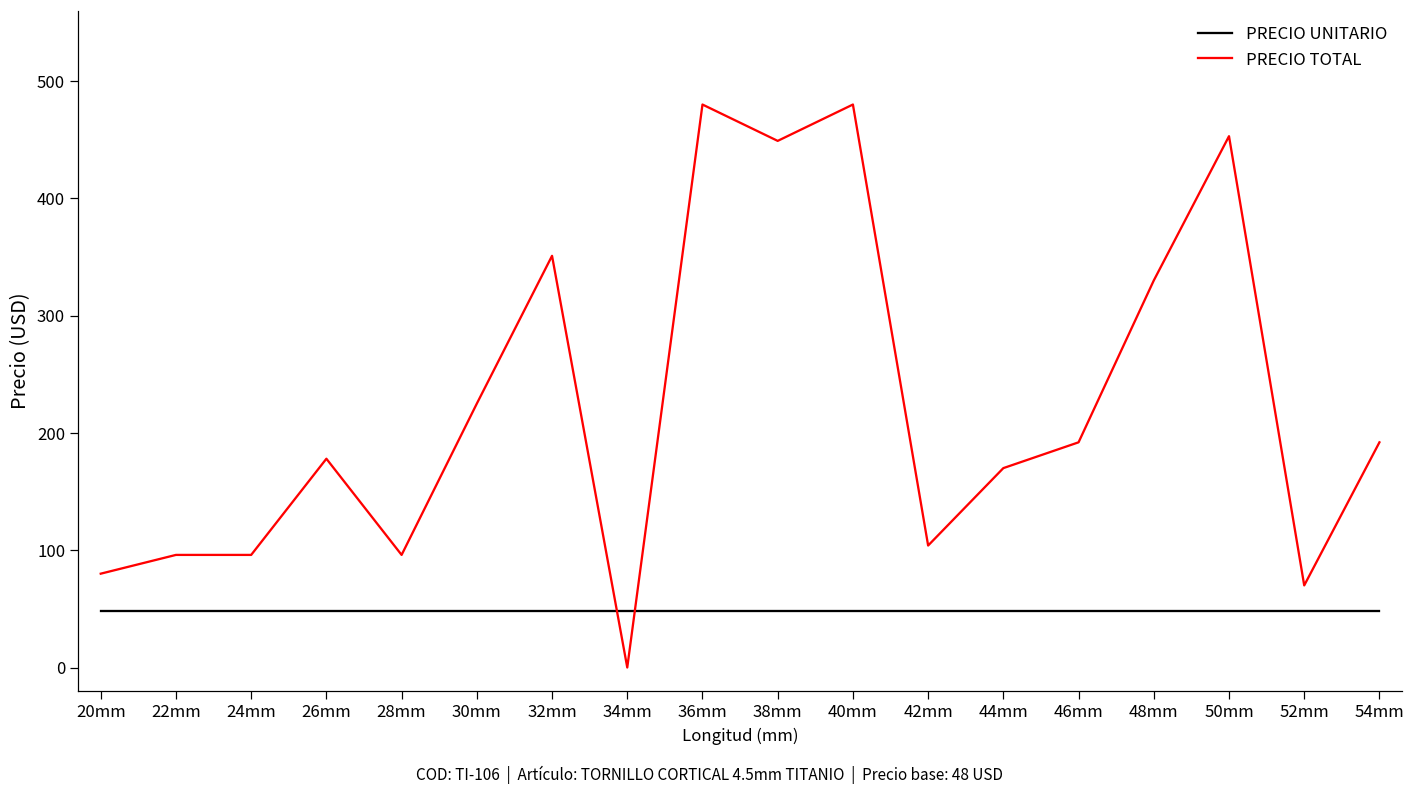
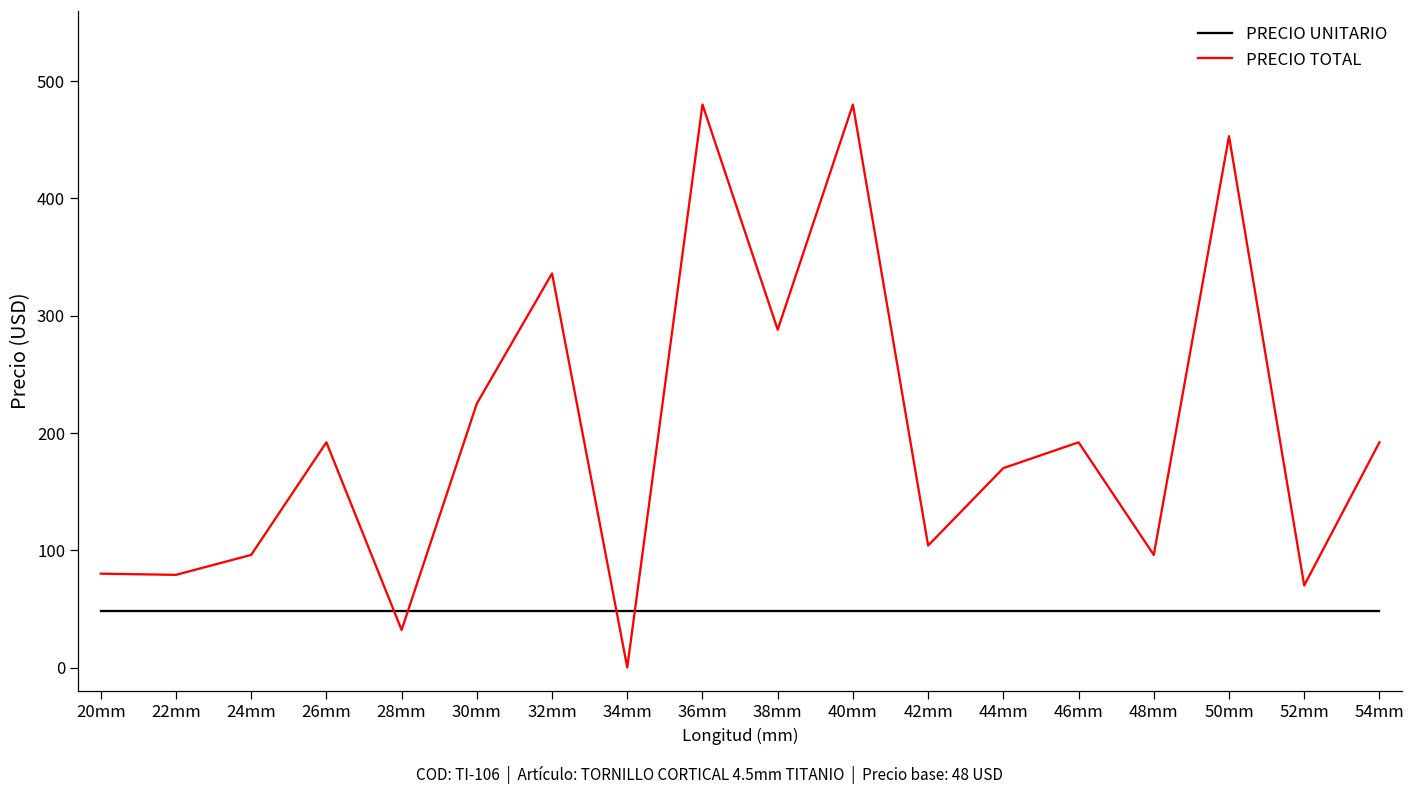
  {
    "PRECIO UNITARIO": {
      "20mm": 48,
      "22mm": 48,
      "24mm": 48,
      "26mm": 48,
      "28mm": 48,
      "30mm": 48,
      "32mm": 48,
      "34mm": 48,
      "36mm": 48,
      "38mm": 48,
      "40mm": 48,
      "42mm": 48,
      "44mm": 48,
      "46mm": 48,
      "48mm": 48,
      "50mm": 48,
      "52mm": 48,
      "54mm": 48
    },
    "PRECIO TOTAL": {
      "20mm": 80,
-     "22mm": 96,
+     "22mm": 79,
      "24mm": 96,
-     "26mm": 178,
-     "28mm": 96,
+     "26mm": 192,
+     "28mm": 32,
      "30mm": 225,
-     "32mm": 351,
+     "32mm": 336,
      "34mm": 0,
      "36mm": 480,
-     "38mm": 449,
+     "38mm": 288,
      "40mm": 480,
      "42mm": 104,
      "44mm": 170,
      "46mm": 192,
-     "48mm": 330,
+     "48mm": 96,
      "50mm": 453,
      "52mm": 70,
      "54mm": 192
    }
  }
